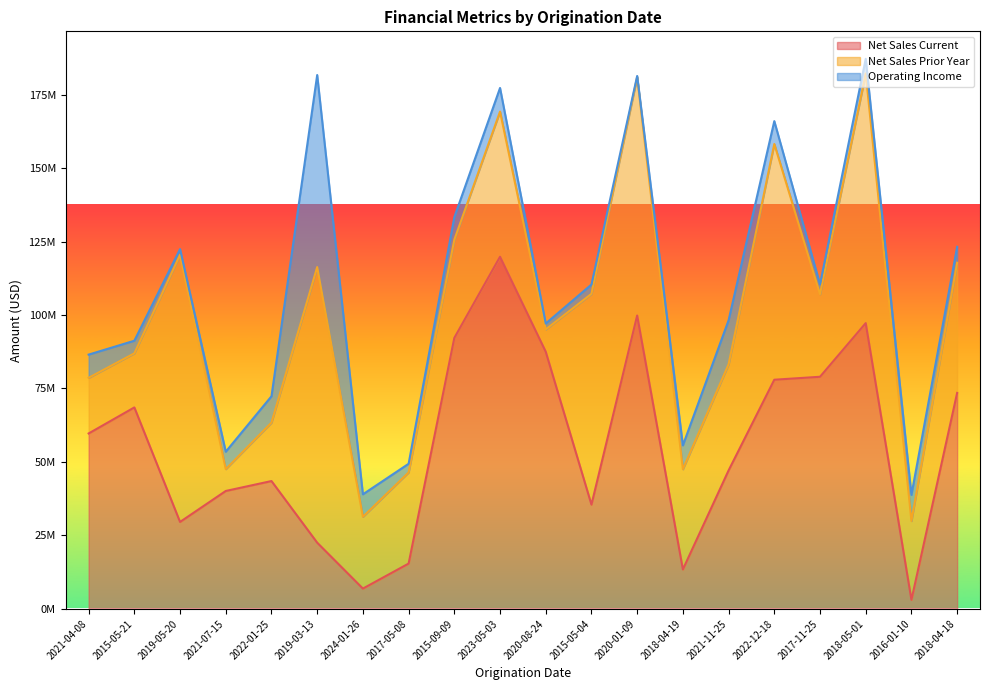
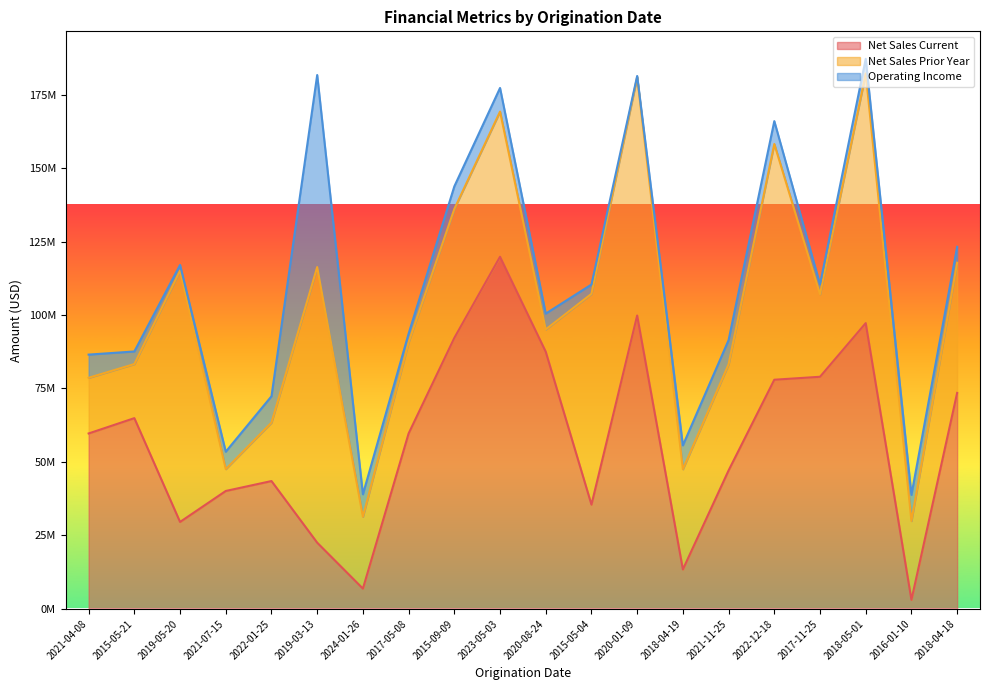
  {
    "Net Sales Current": {
      "2021-04-08": 60000000,
-     "2015-05-21": 69000000,
+     "2015-05-21": 65000000,
      "2019-05-20": 30000000,
      "2021-07-15": 40000000,
      "2022-01-25": 43000000,
      "2019-03-13": 23000000,
      "2024-01-26": 7000000,
-     "2017-05-08": 15000000,
+     "2017-05-08": 60000000,
      "2015-09-09": 92000000,
      "2023-05-03": 120000000,
      "2020-08-24": 88000000,
      "2015-05-04": 35000000,
      "2020-01-09": 100000000,
      "2018-04-19": 13000000,
      "2021-11-25": 47000000,
      "2022-12-18": 78000000,
      "2017-11-25": 79000000,
      "2018-05-01": 97000000,
      "2016-01-10": 3000000,
      "2018-04-18": 73000000
    },
    "Net Sales Prior Year": {
      "2021-04-08": 19000000,
      "2015-05-21": 18000000,
-     "2019-05-20": 91000000,
+     "2019-05-20": 86000000,
      "2021-07-15": 7000000,
      "2022-01-25": 20000000,
      "2019-03-13": 94000000,
      "2024-01-26": 24000000,
      "2017-05-08": 31000000,
-     "2015-09-09": 33000000,
+     "2015-09-09": 44000000,
      "2023-05-03": 49000000,
      "2020-08-24": 8000000,
      "2015-05-04": 72000000,
      "2018-04-19": 34000000,
      "2021-11-25": 36000000,
      "2022-12-18": 80000000,
      "2017-11-25": 28000000,
      "2016-01-10": 27000000,
      "2018-04-18": 44000000
    },
    "Operating Income": {
      "2021-04-08": 8000000,
      "2015-05-21": 4000000,
      "2019-05-20": 2000000,
      "2021-07-15": 6000000,
      "2022-01-25": 9000000,
      "2019-03-13": 65000000,
      "2024-01-26": 8000000,
      "2017-05-08": 3000000,
      "2015-09-09": 8000000,
      "2023-05-03": 8000000,
-     "2020-08-24": 2000000,
+     "2020-08-24": 5000000,
      "2015-05-04": 3000000,
      "2018-04-19": 8000000,
-     "2021-11-25": 15000000,
+     "2021-11-25": 8000000,
      "2022-12-18": 8000000,
      "2017-11-25": 3000000,
      "2016-01-10": 9000000,
      "2018-04-18": 5000000
    }
  }
